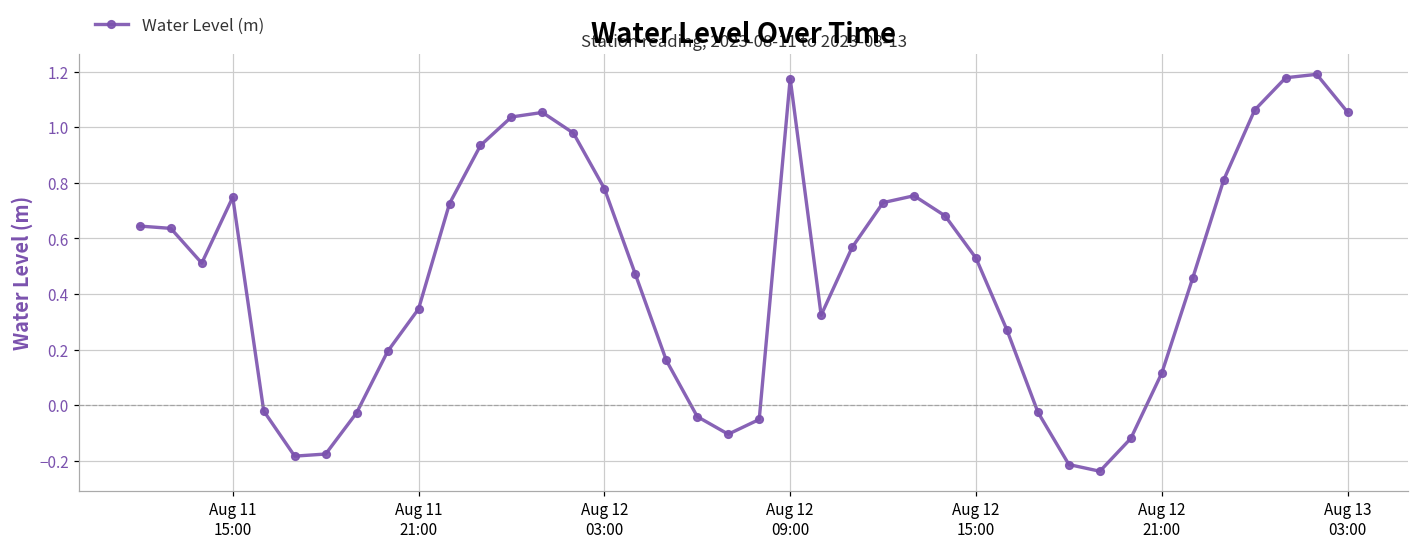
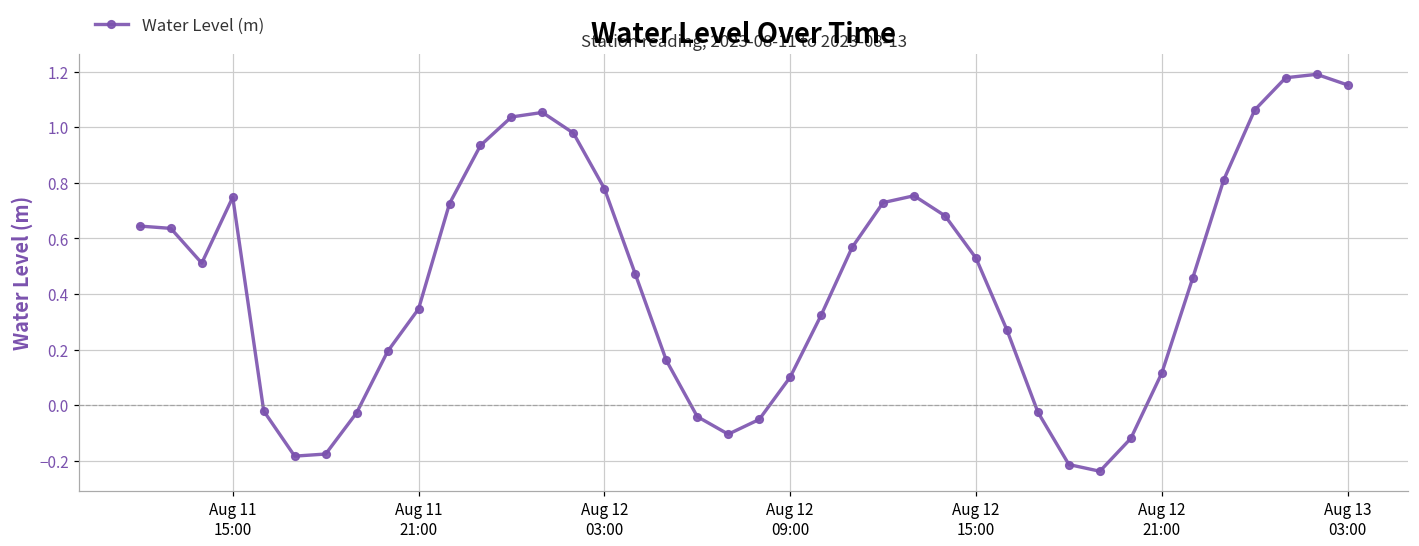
  {
    "Aug 11 15:00": 0.75,
    "Aug 11 21:00": 0.35,
    "Aug 12 03:00": 0.78,
-   "Aug 12 09:00": 1.17,
+   "Aug 12 09:00": 0.10,
    "Aug 12 15:00": 0.53,
    "Aug 12 21:00": 0.12,
-   "Aug 13 03:00": 1.05
+   "Aug 13 03:00": 1.15
  }
